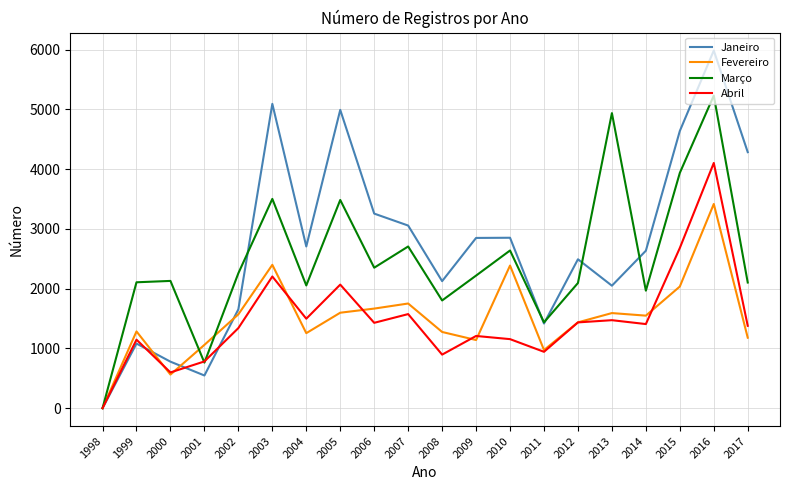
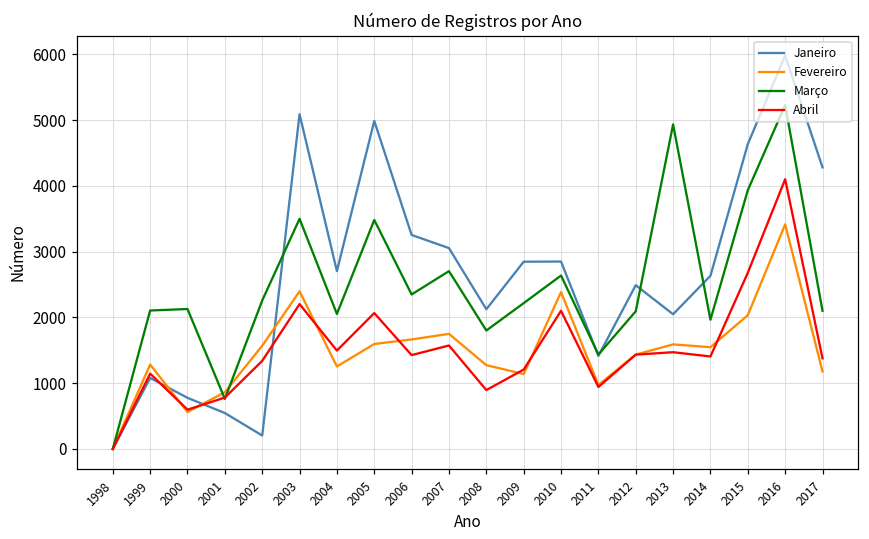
  {
    "Janeiro": {
      "1999": 1100,
      "2000": 800,
      "2001": 500,
-     "2002": 1700,
+     "2002": 200,
      "2003": 5100,
      "2004": 2700,
      "2005": 5000,
      "2006": 3300,
      "2007": 3100,
      "2008": 2100,
      "2009": 2800,
      "2010": 2900,
      "2012": 2500,
      "2013": 2000,
      "2014": 2600,
      "2015": 4600,
      "2017": 4300
    },
    "Fevereiro": {
      "1999": 1300,
-     "2001": 1100,
+     "2001": 900,
      "2002": 1600,
      "2003": 2400,
      "2004": 1300,
      "2005": 1600,
      "2006": 1700,
      "2007": 1800,
      "2008": 1300,
      "2009": 1100,
      "2010": 2400,
      "2013": 1600,
      "2014": 1500,
      "2015": 2000,
      "2016": 3400,
      "2017": 1200
    },
    "Março": {
      "1999": 2100,
      "2000": 2100,
      "2002": 2300,
      "2003": 3500,
      "2004": 2100,
      "2005": 3500,
      "2006": 2400,
      "2007": 2700,
      "2008": 1800,
      "2009": 2200,
      "2010": 2600,
      "2012": 2100,
      "2013": 4900,
      "2014": 2000,
      "2015": 3900,
      "2017": 2100
    },
    "Abril": {
      "1999": 1100,
      "2002": 1300,
      "2003": 2200,
      "2004": 1500,
      "2005": 2100,
      "2006": 1400,
      "2007": 1600,
      "2008": 900,
      "2009": 1200,
-     "2010": 1200,
+     "2010": 2100,
      "2013": 1500,
      "2014": 1400,
      "2015": 2700,
      "2016": 4100,
      "2017": 1400
    }
  }
